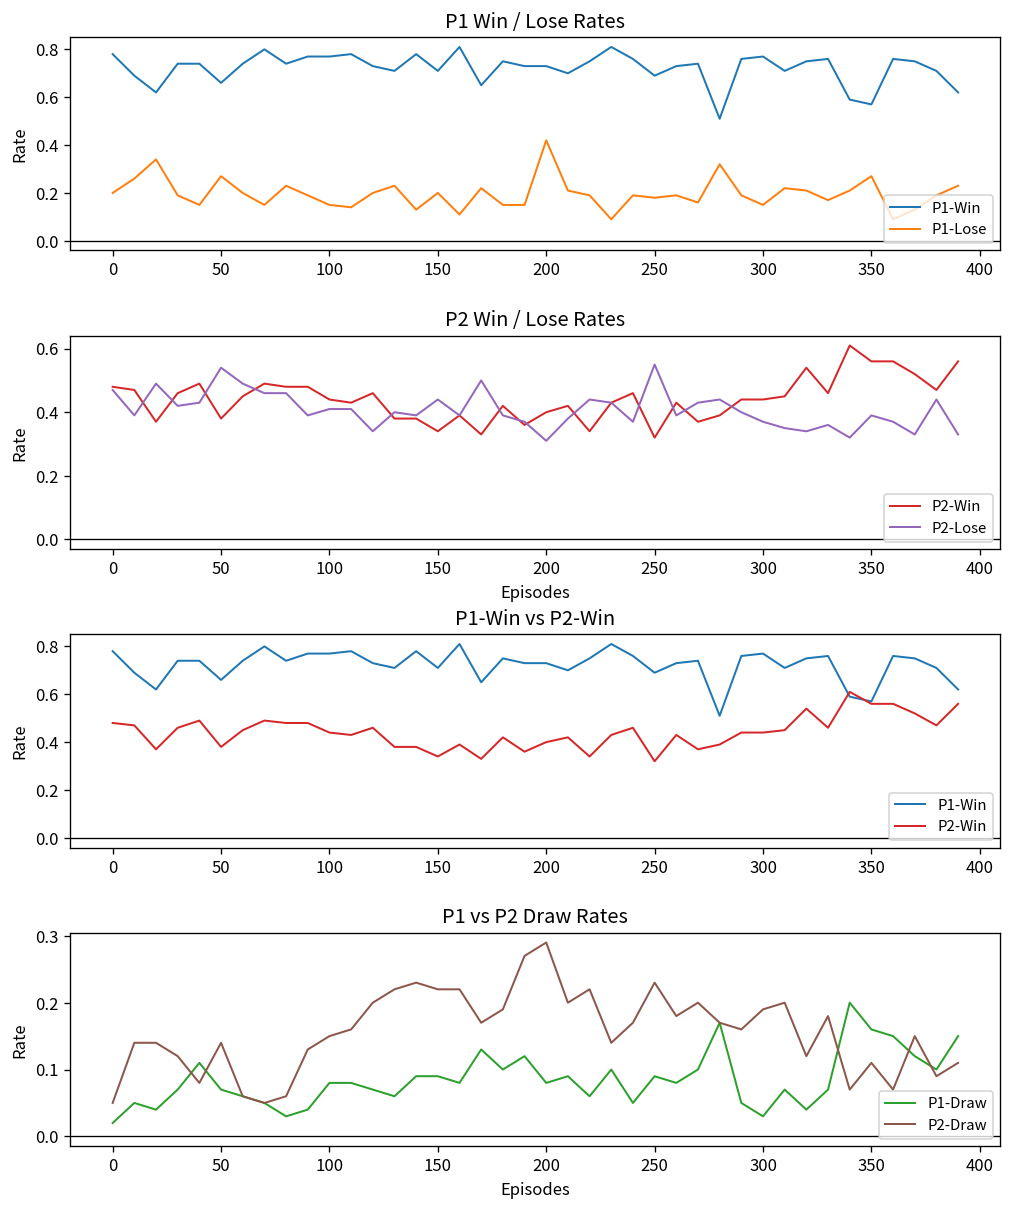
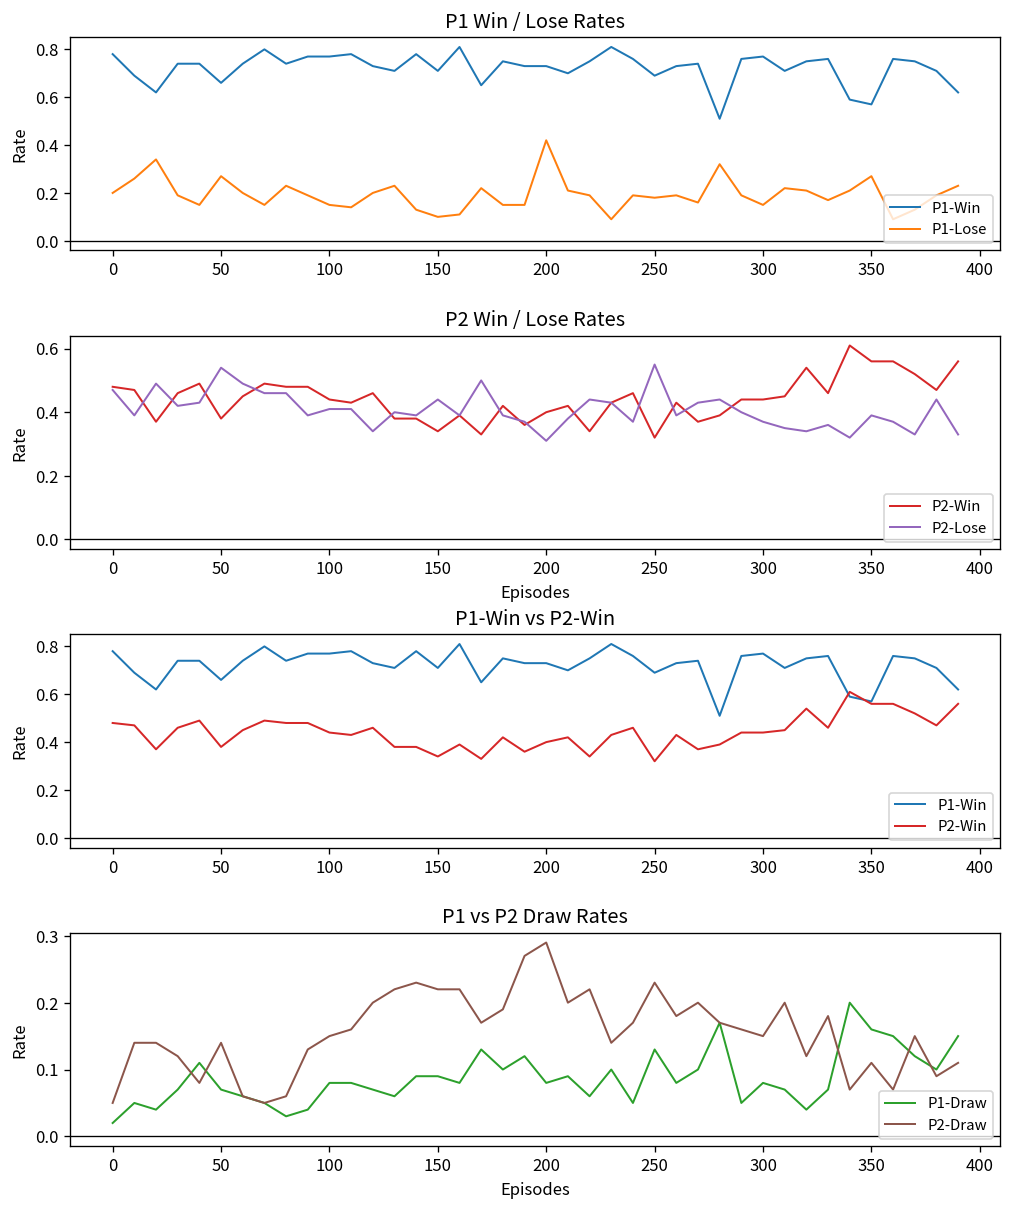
  {
    "P1 Win / Lose Rates": {
      "P1-Win": {
        "0": 0.78,
        "50": 0.66,
        "100": 0.77,
        "150": 0.7,
        "200": 0.73,
        "250": 0.7,
        "300": 0.77,
        "350": 0.57
      },
      "P1-Lose": {
        "0": 0.2,
        "50": 0.27,
        "100": 0.15,
-       "150": 0.2,
+       "150": 0.1,
        "200": 0.42,
        "250": 0.18,
        "300": 0.15,
        "350": 0.27
      }
    },
    "P2 Win / Lose Rates": {
      "P2-Win": {
        "0": 0.48,
        "50": 0.38,
        "100": 0.44,
        "150": 0.34,
        "200": 0.40,
        "250": 0.32,
        "300": 0.44,
        "350": 0.56
      },
      "P2-Lose": {
        "0": 0.47,
        "50": 0.54,
        "100": 0.41,
        "150": 0.44,
        "200": 0.31,
        "250": 0.55,
        "300": 0.37,
        "350": 0.39
      }
    },
    "P1-Win vs P2-Win": {
      "P1-Win": {
        "0": 0.78,
        "50": 0.66,
        "100": 0.77,
        "150": 0.71,
        "200": 0.73,
        "250": 0.69,
        "300": 0.77
      },
      "P2-Win": {
        "0": 0.48,
        "50": 0.38,
        "100": 0.44,
        "150": 0.34,
        "200": 0.40,
        "250": 0.32,
        "300": 0.44
      }
    },
    "P1 vs P2 Draw Rates": {
      "P1-Draw": {
        "0": 0.02,
        "50": 0.07,
        "100": 0.08,
        "150": 0.09,
        "200": 0.08,
-       "250": 0.09,
-       "300": 0.03,
+       "250": 0.13,
+       "300": 0.08,
        "350": 0.16
      },
      "P2-Draw": {
        "0": 0.05,
        "50": 0.14,
        "100": 0.15,
        "150": 0.22,
        "200": 0.29,
        "250": 0.23,
-       "300": 0.19,
+       "300": 0.15,
        "350": 0.11
      }
    }
  }
